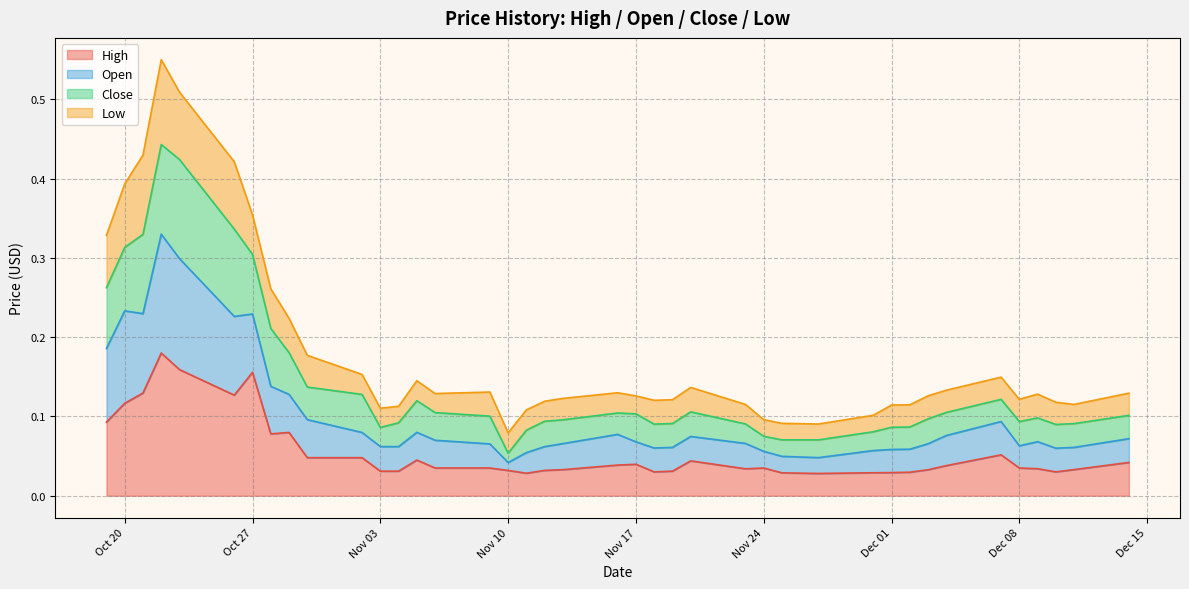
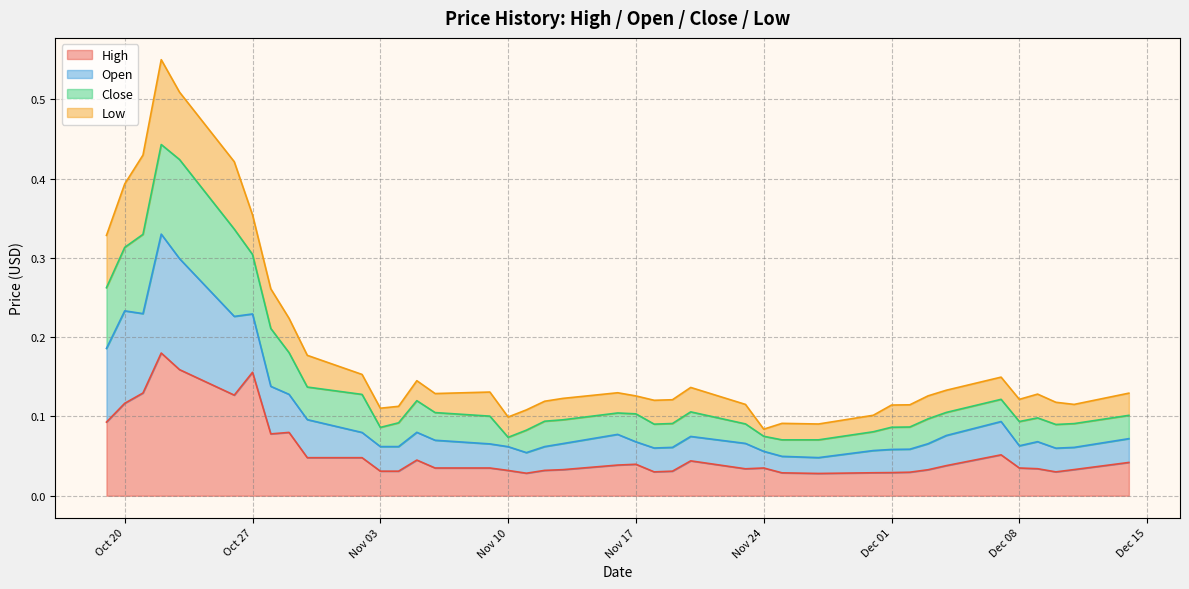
  {
    "High": {
      "Oct 20": 0.12,
      "Oct 27": 0.16,
      "Nov 03": 0.03,
      "Nov 10": 0.03,
      "Nov 17": 0.04,
      "Nov 24": 0.04,
      "Dec 01": 0.03,
      "Dec 08": 0.04
    },
    "Open": {
      "Oct 20": 0.12,
      "Oct 27": 0.07,
      "Nov 03": 0.03,
-     "Nov 10": 0.01,
+     "Nov 10": 0.03,
      "Nov 17": 0.03,
      "Nov 24": 0.02,
      "Dec 01": 0.03,
      "Dec 08": 0.03
    },
    "Close": {
      "Oct 20": 0.08,
      "Oct 27": 0.08,
      "Nov 03": 0.02,
      "Nov 10": 0.01,
      "Nov 17": 0.04,
      "Nov 24": 0.02,
      "Dec 01": 0.03,
      "Dec 08": 0.03
    },
    "Low": {
      "Oct 20": 0.08,
      "Oct 27": 0.05,
      "Nov 03": 0.02,
      "Nov 10": 0.03,
      "Nov 17": 0.02,
-     "Nov 24": 0.02,
+     "Nov 24": 0.01,
      "Dec 01": 0.03,
      "Dec 08": 0.03
    }
  }
